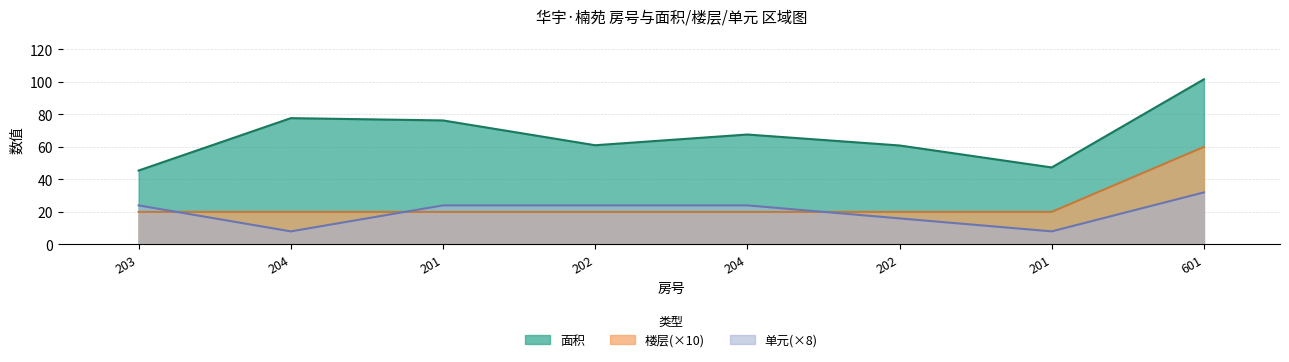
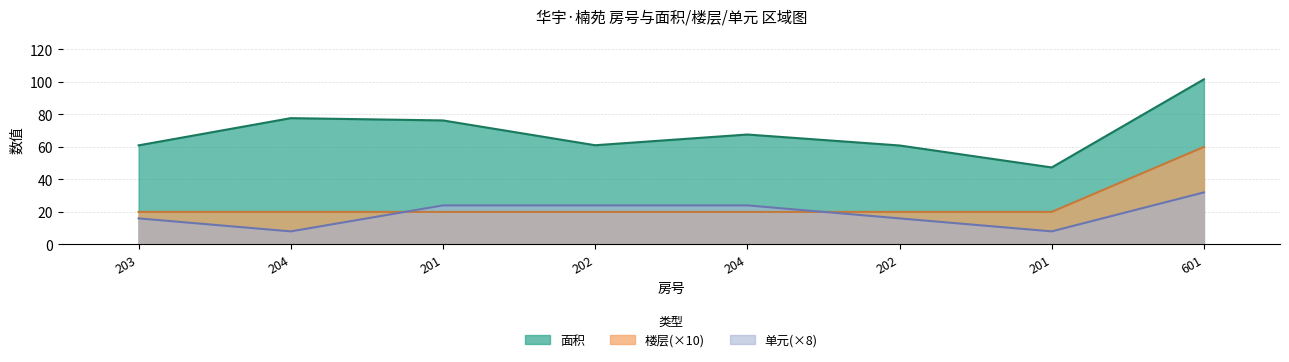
  {
    "面积": {
-     "203": 45,
+     "203": 61,
      "601": 102
    },
    "楼层(×10)": {
      "203": 20,
      "601": 60
    },
    "单元(×8)": {
-     "203": 24,
+     "203": 16,
      "601": 32
    }
  }
